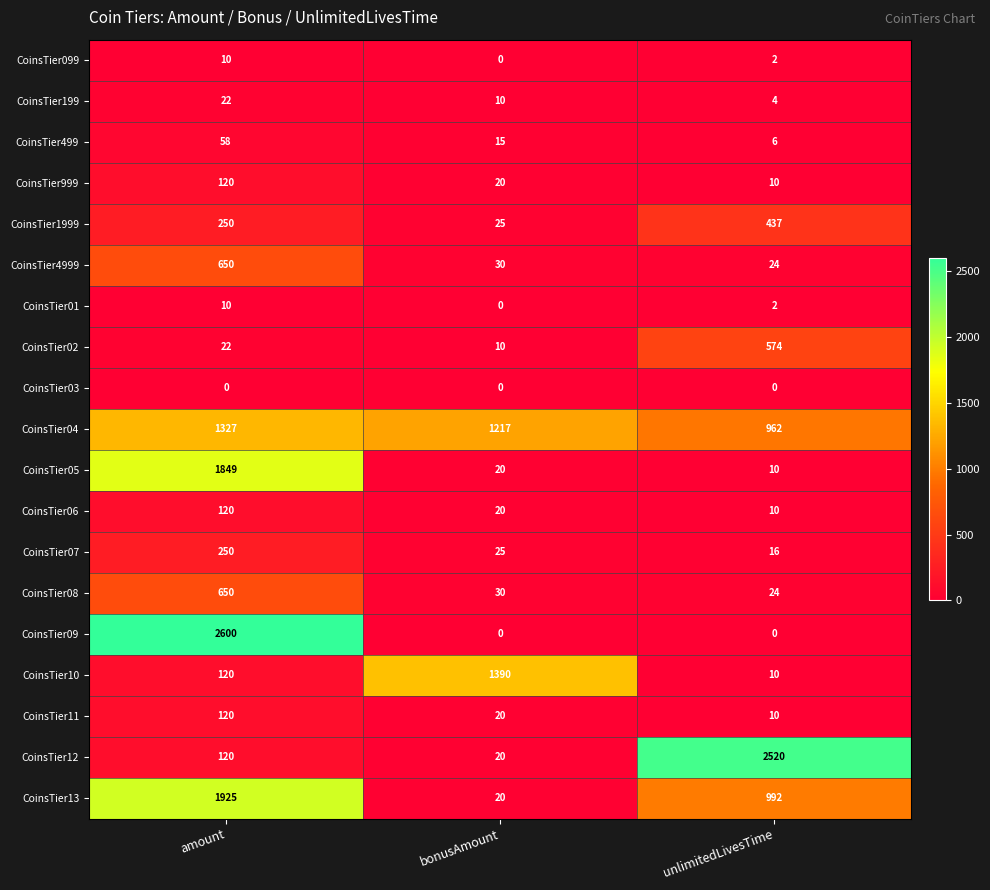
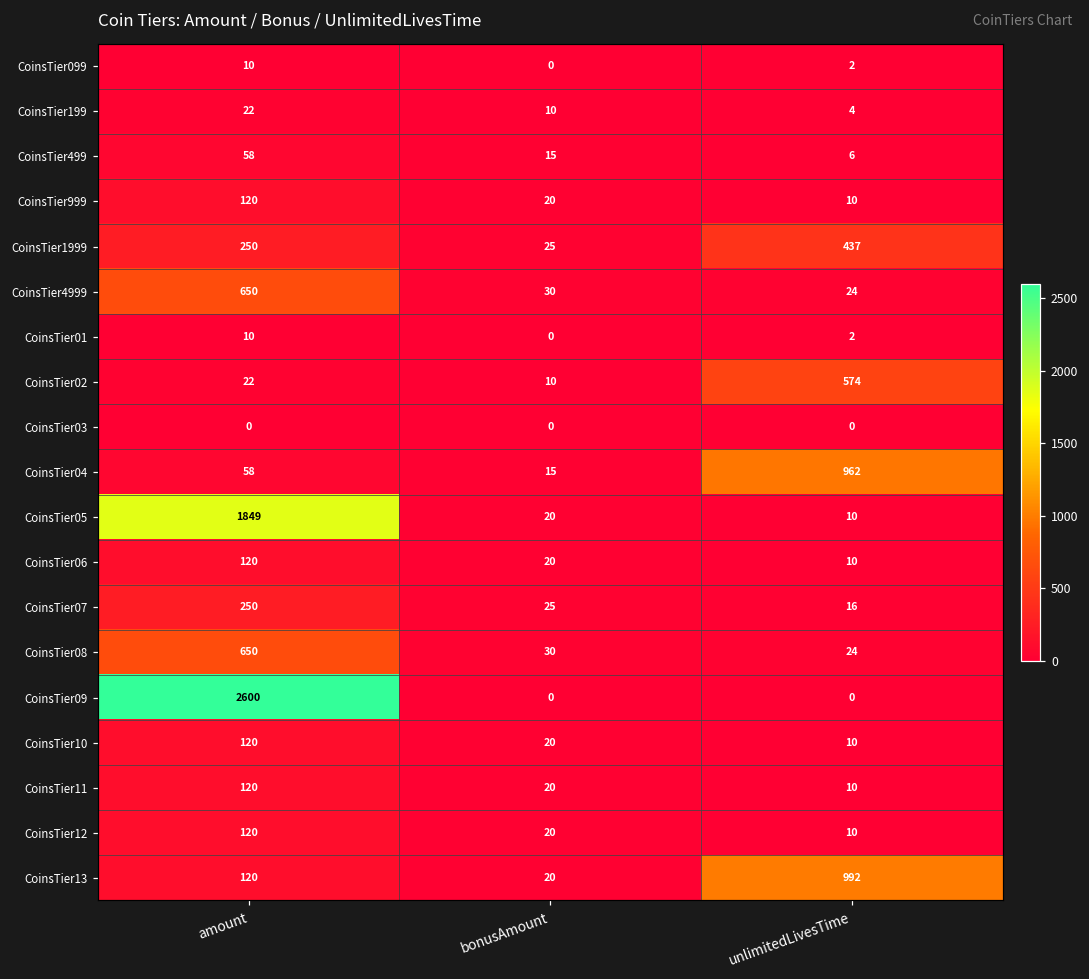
  {
    "CoinsTier099": {
      "amount": 10,
      "bonusAmount": 0,
      "unlimitedLivesTime": 2
    },
    "CoinsTier199": {
      "amount": 22,
      "bonusAmount": 10,
      "unlimitedLivesTime": 4
    },
    "CoinsTier499": {
      "amount": 58,
      "bonusAmount": 15,
      "unlimitedLivesTime": 6
    },
    "CoinsTier999": {
      "amount": 120,
      "bonusAmount": 20,
      "unlimitedLivesTime": 10
    },
    "CoinsTier1999": {
      "amount": 250,
      "bonusAmount": 25,
      "unlimitedLivesTime": 437
    },
    "CoinsTier4999": {
      "amount": 650,
      "bonusAmount": 30,
      "unlimitedLivesTime": 24
    },
    "CoinsTier01": {
      "amount": 10,
      "bonusAmount": 0,
      "unlimitedLivesTime": 2
    },
    "CoinsTier02": {
      "amount": 22,
      "bonusAmount": 10,
      "unlimitedLivesTime": 574
    },
    "CoinsTier03": {
      "amount": 0,
      "bonusAmount": 0,
      "unlimitedLivesTime": 0
    },
    "CoinsTier04": {
-     "amount": 1327,
-     "bonusAmount": 1217,
+     "amount": 58,
+     "bonusAmount": 15,
      "unlimitedLivesTime": 962
    },
    "CoinsTier05": {
      "amount": 1849,
      "bonusAmount": 20,
      "unlimitedLivesTime": 10
    },
    "CoinsTier06": {
      "amount": 120,
      "bonusAmount": 20,
      "unlimitedLivesTime": 10
    },
    "CoinsTier07": {
      "amount": 250,
      "bonusAmount": 25,
      "unlimitedLivesTime": 16
    },
    "CoinsTier08": {
      "amount": 650,
      "bonusAmount": 30,
      "unlimitedLivesTime": 24
    },
    "CoinsTier09": {
      "amount": 2600,
      "bonusAmount": 0,
      "unlimitedLivesTime": 0
    },
    "CoinsTier10": {
      "amount": 120,
-     "bonusAmount": 1390,
+     "bonusAmount": 20,
      "unlimitedLivesTime": 10
    },
    "CoinsTier11": {
      "amount": 120,
      "bonusAmount": 20,
      "unlimitedLivesTime": 10
    },
    "CoinsTier12": {
      "amount": 120,
      "bonusAmount": 20,
-     "unlimitedLivesTime": 2520
+     "unlimitedLivesTime": 10
    },
    "CoinsTier13": {
-     "amount": 1925,
+     "amount": 120,
      "bonusAmount": 20,
      "unlimitedLivesTime": 992
    }
  }
